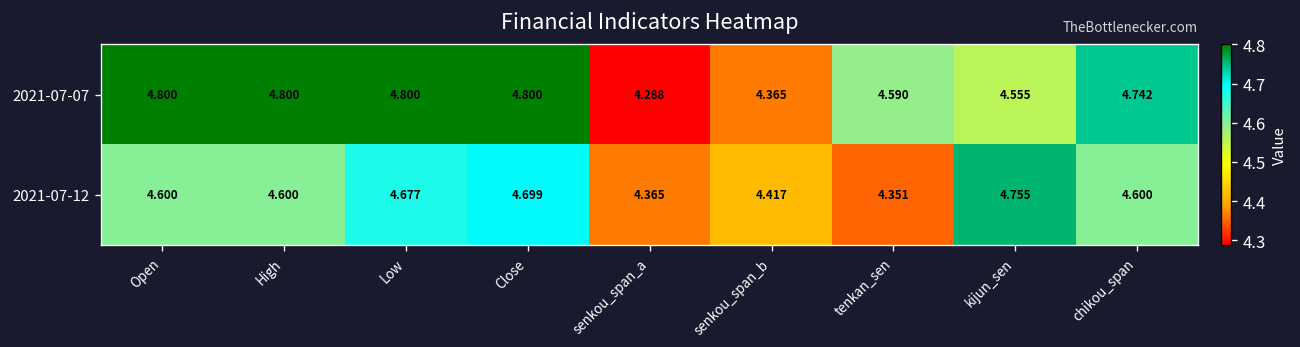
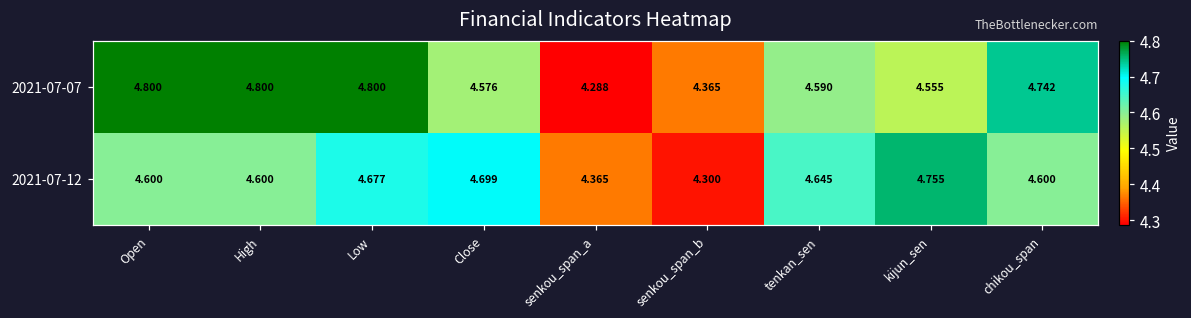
  {
    "2021-07-07": {
      "Open": 4.800,
      "High": 4.800,
      "Low": 4.800,
-     "Close": 4.800,
+     "Close": 4.576,
      "senkou_span_a": 4.288,
      "senkou_span_b": 4.365,
      "tenkan_sen": 4.590,
      "kijun_sen": 4.555,
      "chikou_span": 4.742
    },
    "2021-07-12": {
      "Open": 4.600,
      "High": 4.600,
      "Low": 4.677,
      "Close": 4.699,
      "senkou_span_a": 4.365,
-     "senkou_span_b": 4.417,
-     "tenkan_sen": 4.351,
+     "senkou_span_b": 4.300,
+     "tenkan_sen": 4.645,
      "kijun_sen": 4.755,
      "chikou_span": 4.600
    }
  }
